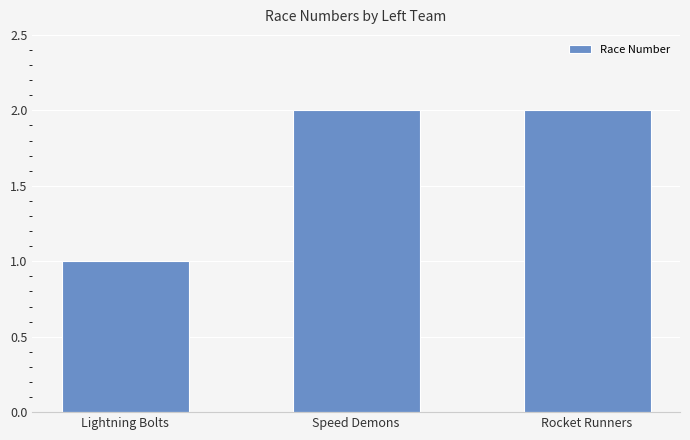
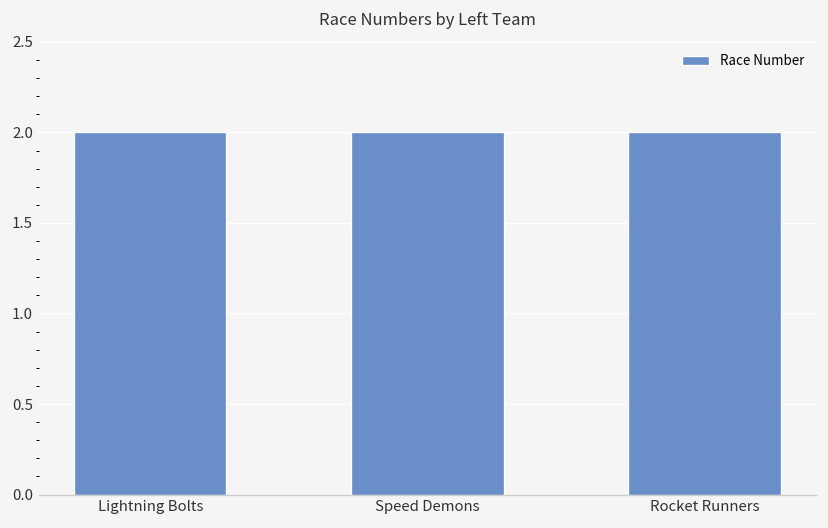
  {
-   "Lightning Bolts": 1,
+   "Lightning Bolts": 2,
    "Speed Demons": 2,
    "Rocket Runners": 2
  }
